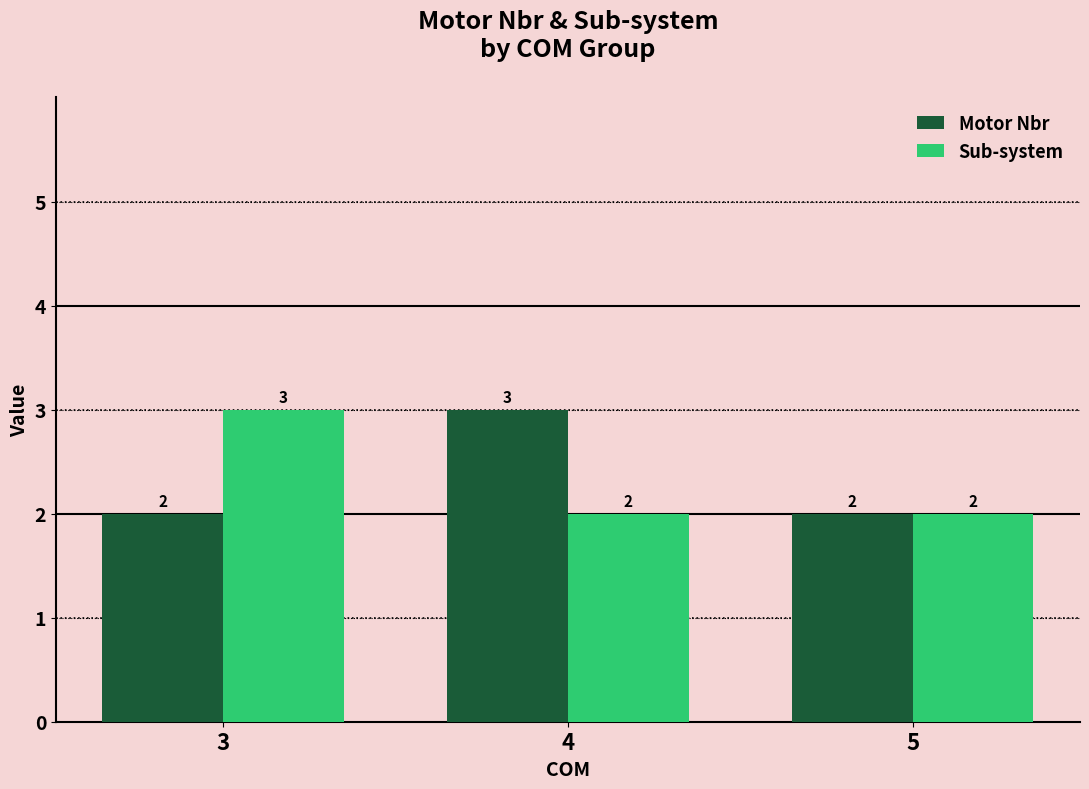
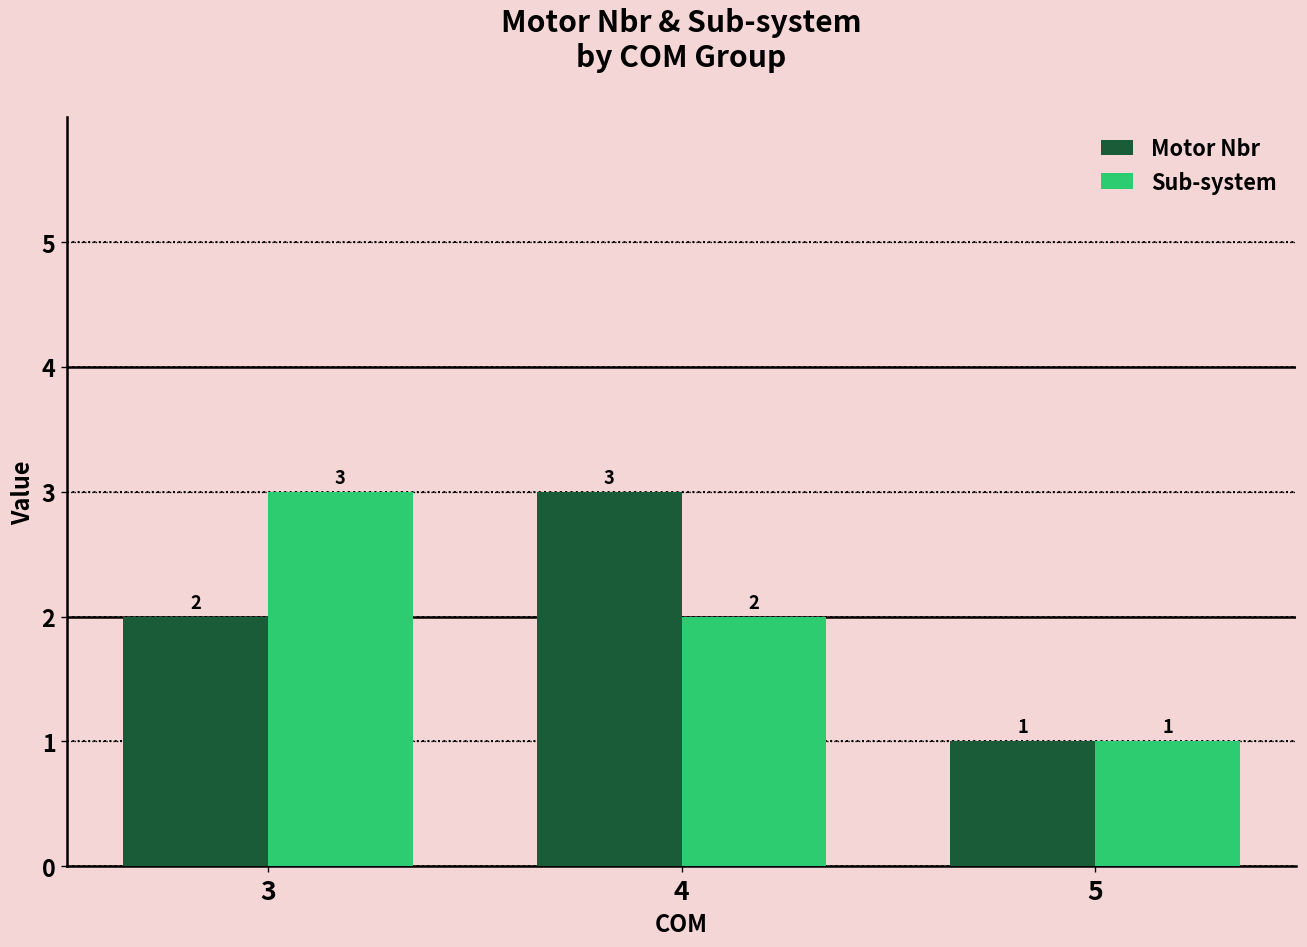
  {
    "Motor Nbr": {
      "3": 2,
      "4": 3,
-     "5": 2
+     "5": 1
    },
    "Sub-system": {
      "3": 3,
      "4": 2,
-     "5": 2
+     "5": 1
    }
  }
